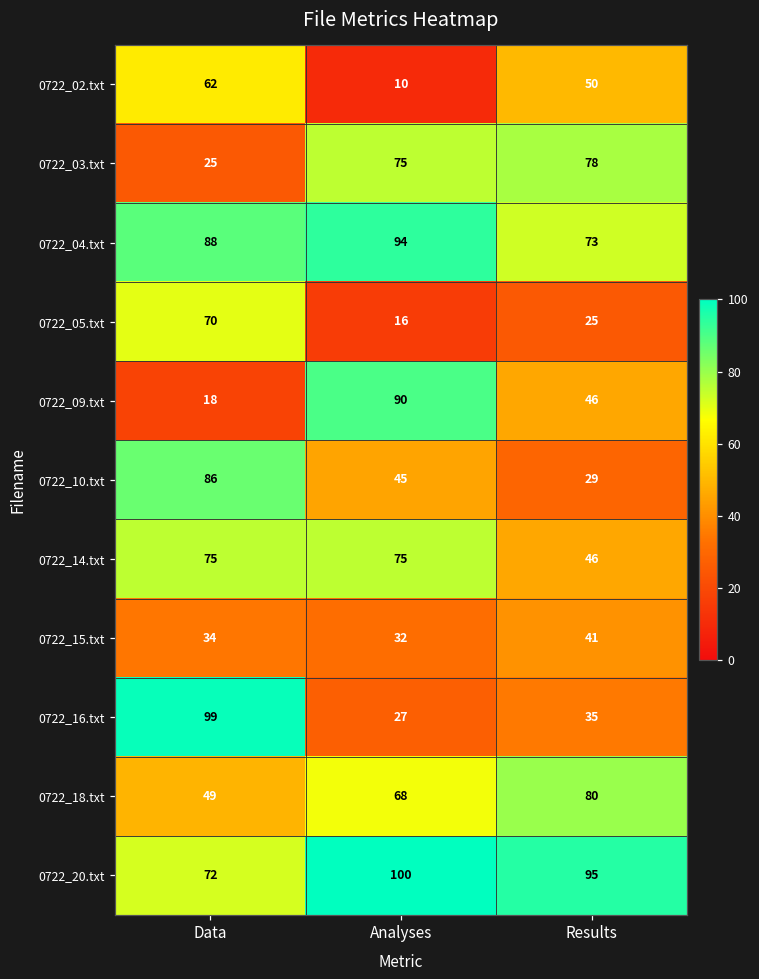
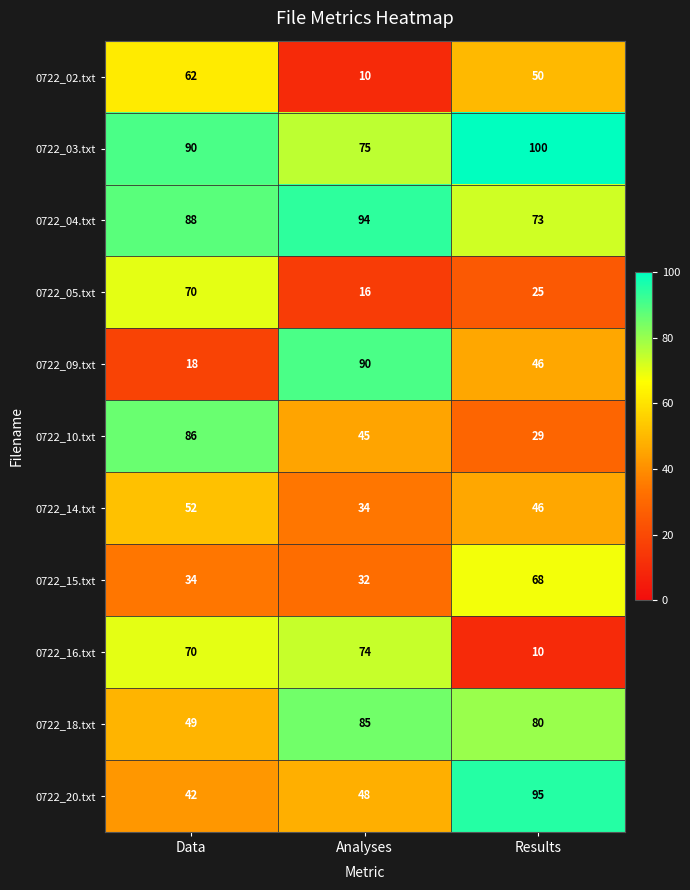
  {
    "0722_02.txt": {
      "Data": 62,
      "Analyses": 10,
      "Results": 50
    },
    "0722_03.txt": {
-     "Data": 25,
+     "Data": 90,
      "Analyses": 75,
-     "Results": 78
+     "Results": 100
    },
    "0722_04.txt": {
      "Data": 88,
      "Analyses": 94,
      "Results": 73
    },
    "0722_05.txt": {
      "Data": 70,
      "Analyses": 16,
      "Results": 25
    },
    "0722_09.txt": {
      "Data": 18,
      "Analyses": 90,
      "Results": 46
    },
    "0722_10.txt": {
      "Data": 86,
      "Analyses": 45,
      "Results": 29
    },
    "0722_14.txt": {
-     "Data": 75,
-     "Analyses": 75,
+     "Data": 52,
+     "Analyses": 34,
      "Results": 46
    },
    "0722_15.txt": {
      "Data": 34,
      "Analyses": 32,
-     "Results": 41
+     "Results": 68
    },
    "0722_16.txt": {
-     "Data": 99,
-     "Analyses": 27,
-     "Results": 35
+     "Data": 70,
+     "Analyses": 74,
+     "Results": 10
    },
    "0722_18.txt": {
      "Data": 49,
-     "Analyses": 68,
+     "Analyses": 85,
      "Results": 80
    },
    "0722_20.txt": {
-     "Data": 72,
-     "Analyses": 100,
+     "Data": 42,
+     "Analyses": 48,
      "Results": 95
    }
  }
